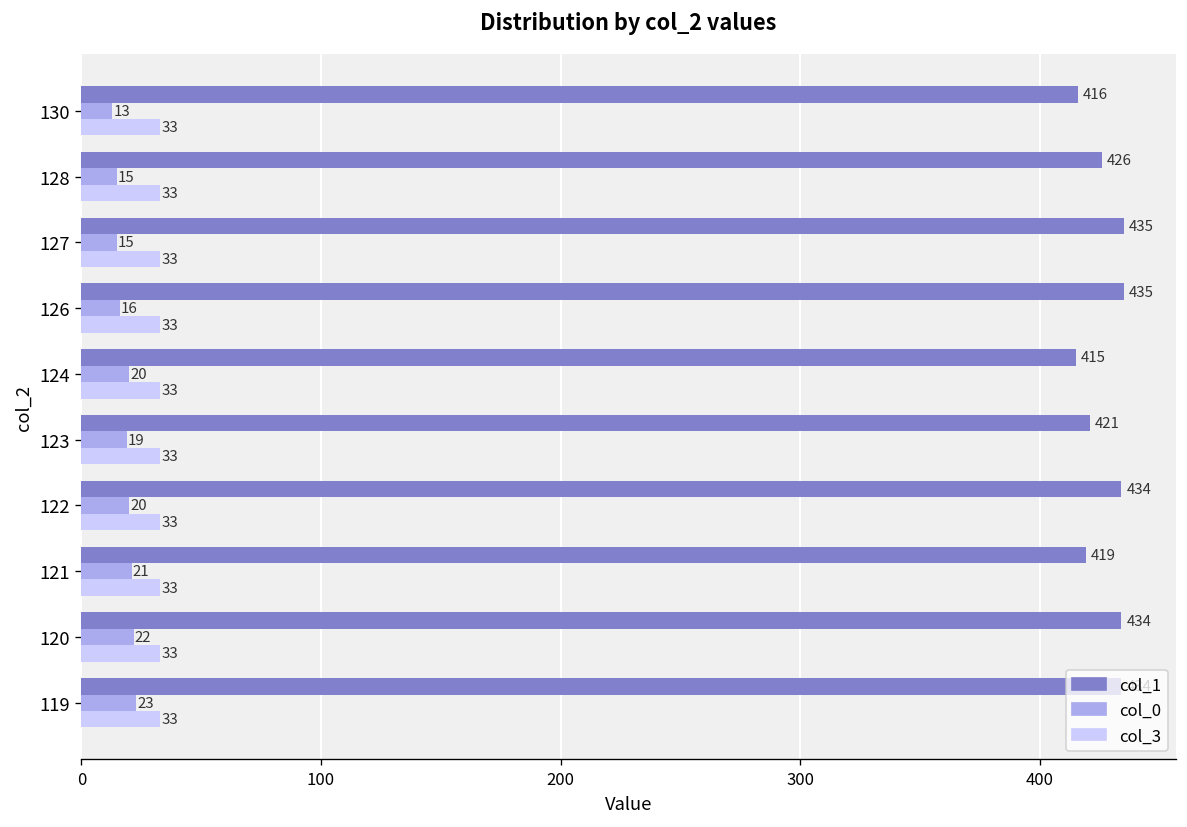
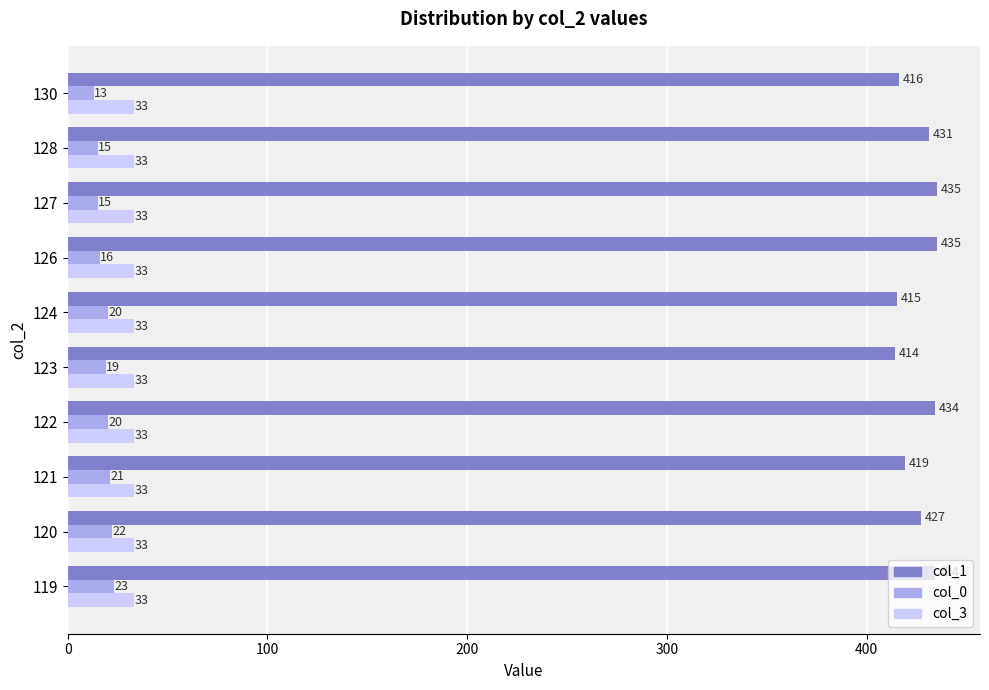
  {
    "col_1": {
      "130": 416,
-     "128": 426,
+     "128": 431,
      "127": 435,
      "126": 435,
      "124": 415,
-     "123": 421,
+     "123": 414,
      "122": 434,
      "121": 419,
-     "120": 434
+     "120": 427
    }
  }
